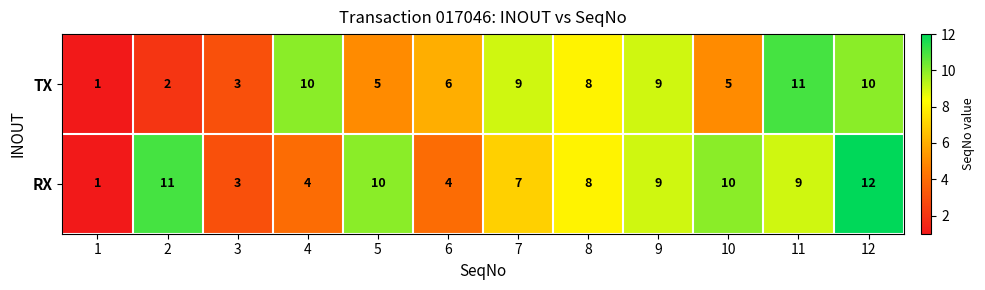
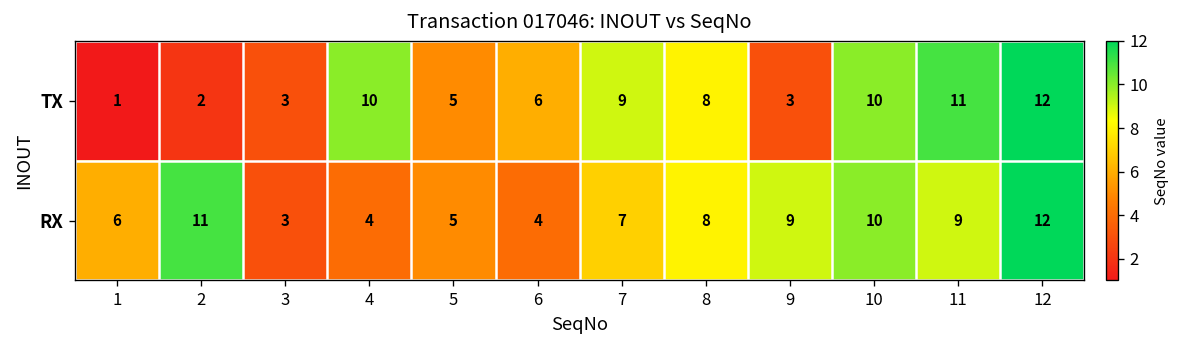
  {
    "TX": {
      "1": 1,
      "2": 2,
      "3": 3,
      "4": 10,
      "5": 5,
      "6": 6,
      "7": 9,
      "8": 8,
-     "9": 9,
-     "10": 5,
+     "9": 3,
+     "10": 10,
      "11": 11,
-     "12": 10
+     "12": 12
    },
    "RX": {
-     "1": 1,
+     "1": 6,
      "2": 11,
      "3": 3,
      "4": 4,
-     "5": 10,
+     "5": 5,
      "6": 4,
      "7": 7,
      "8": 8,
      "9": 9,
      "10": 10,
      "11": 9,
      "12": 12
    }
  }
